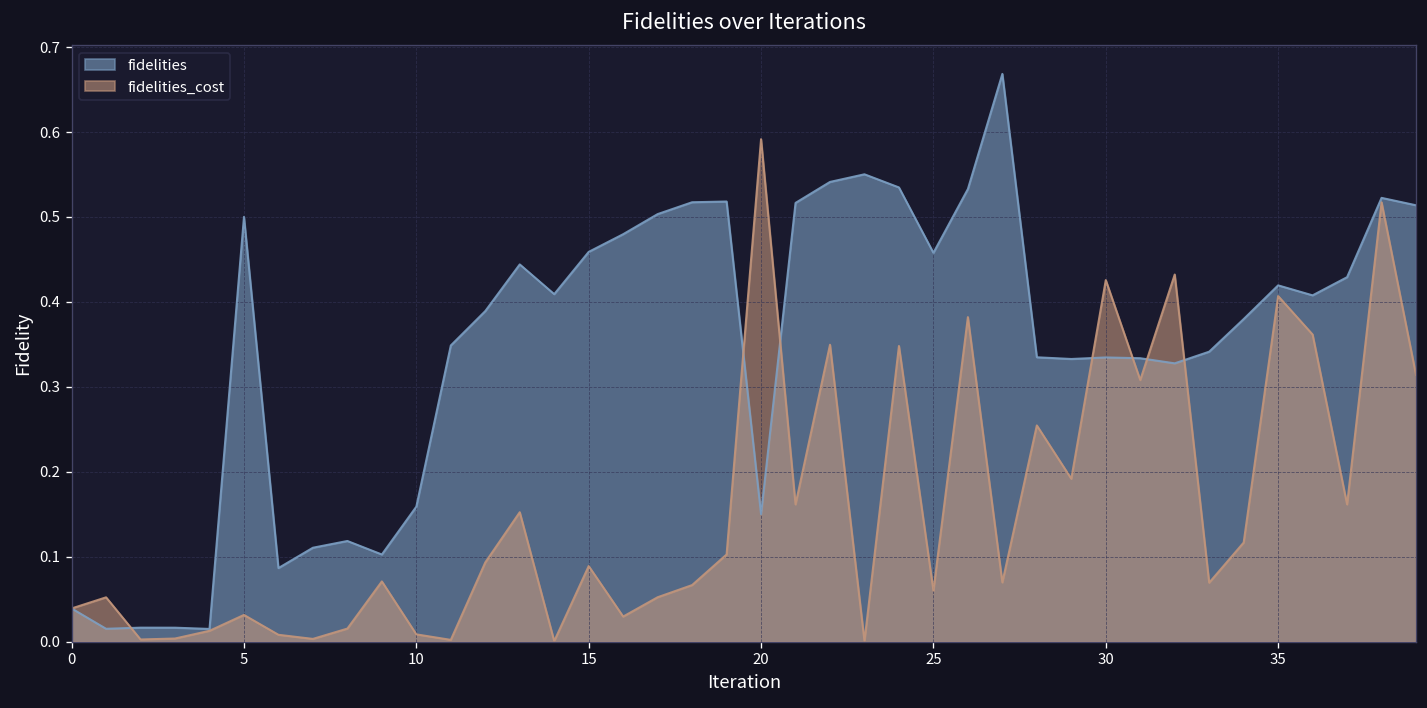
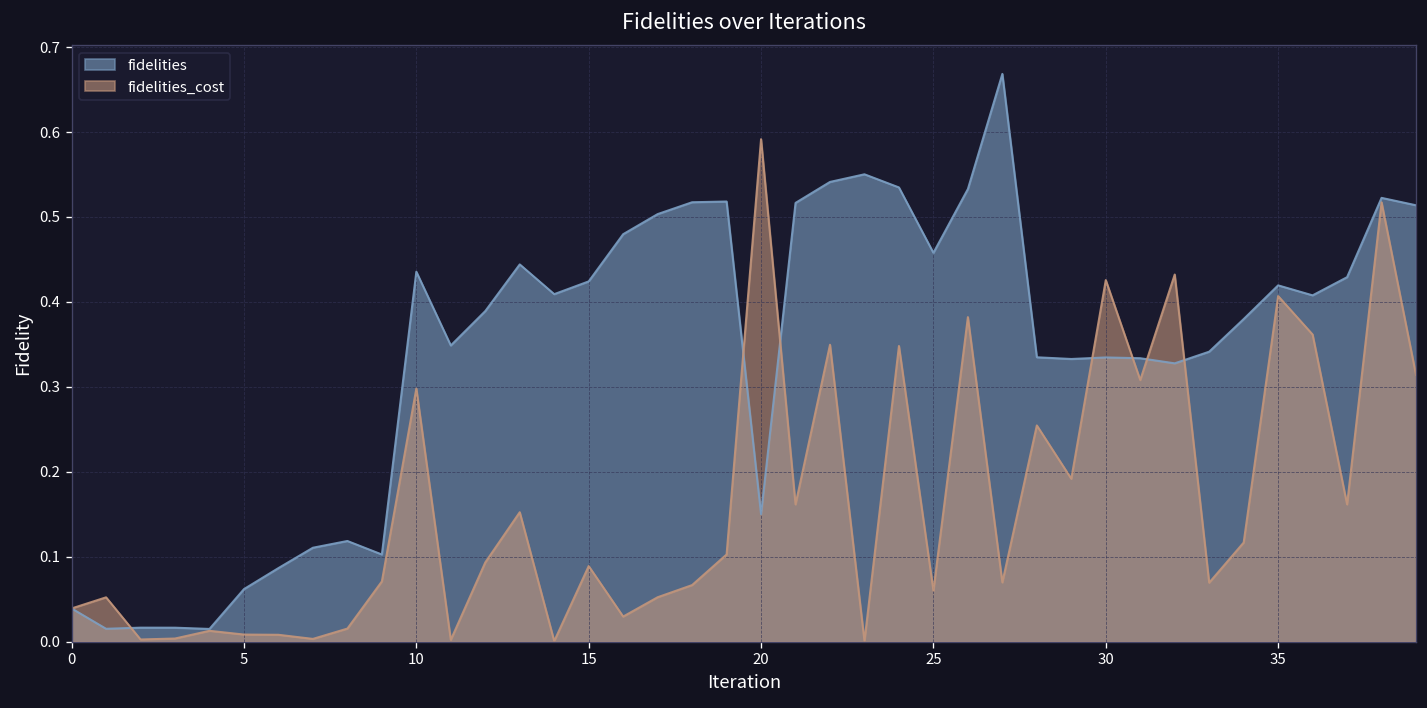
  {
    "fidelities": {
-     "5": 0.50,
-     "10": 0.16,
-     "15": 0.46,
+     "5": 0.06,
+     "10": 0.44,
+     "15": 0.42,
      "20": 0.15,
      "25": 0.46,
      "30": 0.33,
      "35": 0.42
    },
    "fidelities_cost": {
-     "5": 0.03,
-     "10": 0.01,
+     "5": 0.01,
+     "10": 0.30,
      "15": 0.09,
      "20": 0.59,
      "25": 0.06,
      "30": 0.43,
      "35": 0.41
    }
  }
